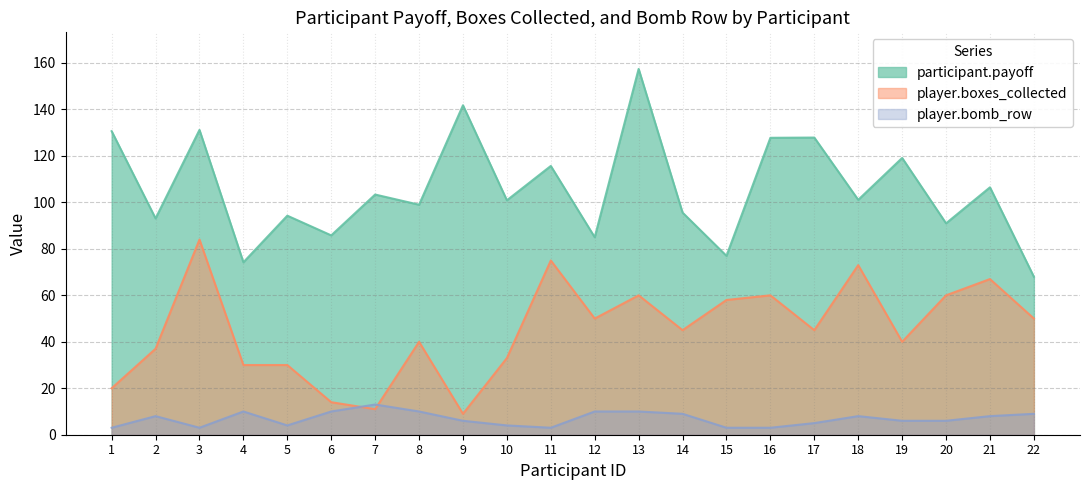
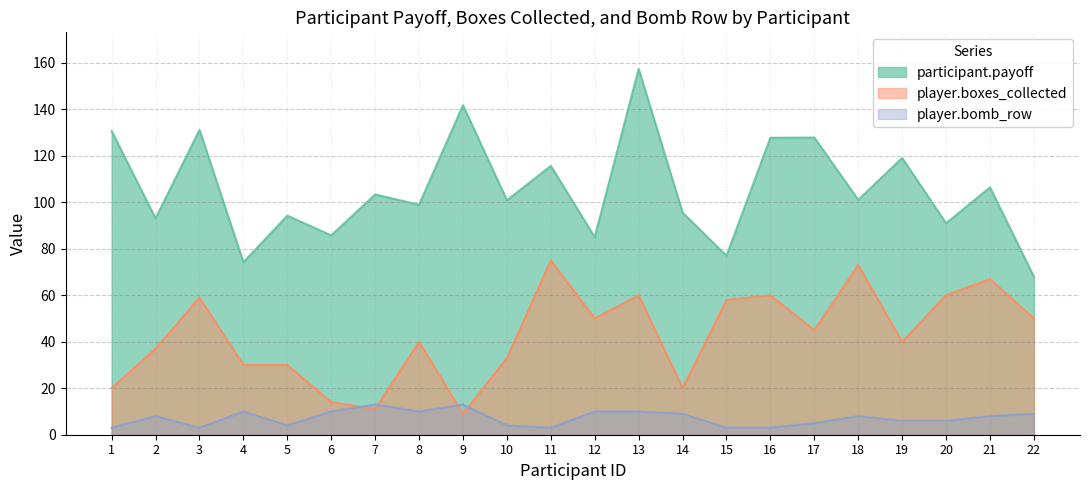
  {
    "participant.payoff": {
      "1": 131,
      "2": 93,
      "3": 131,
      "4": 74,
      "5": 94,
      "6": 86,
      "7": 103,
      "8": 99,
      "9": 142,
      "10": 101,
      "11": 116,
      "12": 85,
      "13": 157,
      "14": 96,
      "15": 77,
      "16": 128,
      "17": 128,
      "18": 101,
      "19": 119,
      "20": 91,
      "21": 106,
      "22": 68
    },
    "player.boxes_collected": {
      "1": 20,
      "2": 37,
-     "3": 84,
+     "3": 59,
      "4": 30,
      "5": 30,
      "6": 14,
      "7": 11,
      "8": 40,
      "9": 9,
      "10": 33,
      "11": 75,
      "12": 50,
      "13": 60,
-     "14": 45,
+     "14": 20,
      "15": 58,
      "16": 60,
      "17": 45,
      "18": 73,
      "19": 40,
      "20": 60,
      "21": 67,
      "22": 50
    },
    "player.bomb_row": {
      "1": 3,
      "2": 8,
      "3": 3,
      "4": 10,
      "5": 4,
      "6": 10,
      "7": 13,
      "8": 10,
-     "9": 6,
+     "9": 13,
      "10": 4,
      "11": 3,
      "12": 10,
      "13": 10,
      "14": 9,
      "15": 3,
      "16": 3,
      "17": 5,
      "18": 8,
      "19": 6,
      "20": 6,
      "21": 8,
      "22": 9
    }
  }
